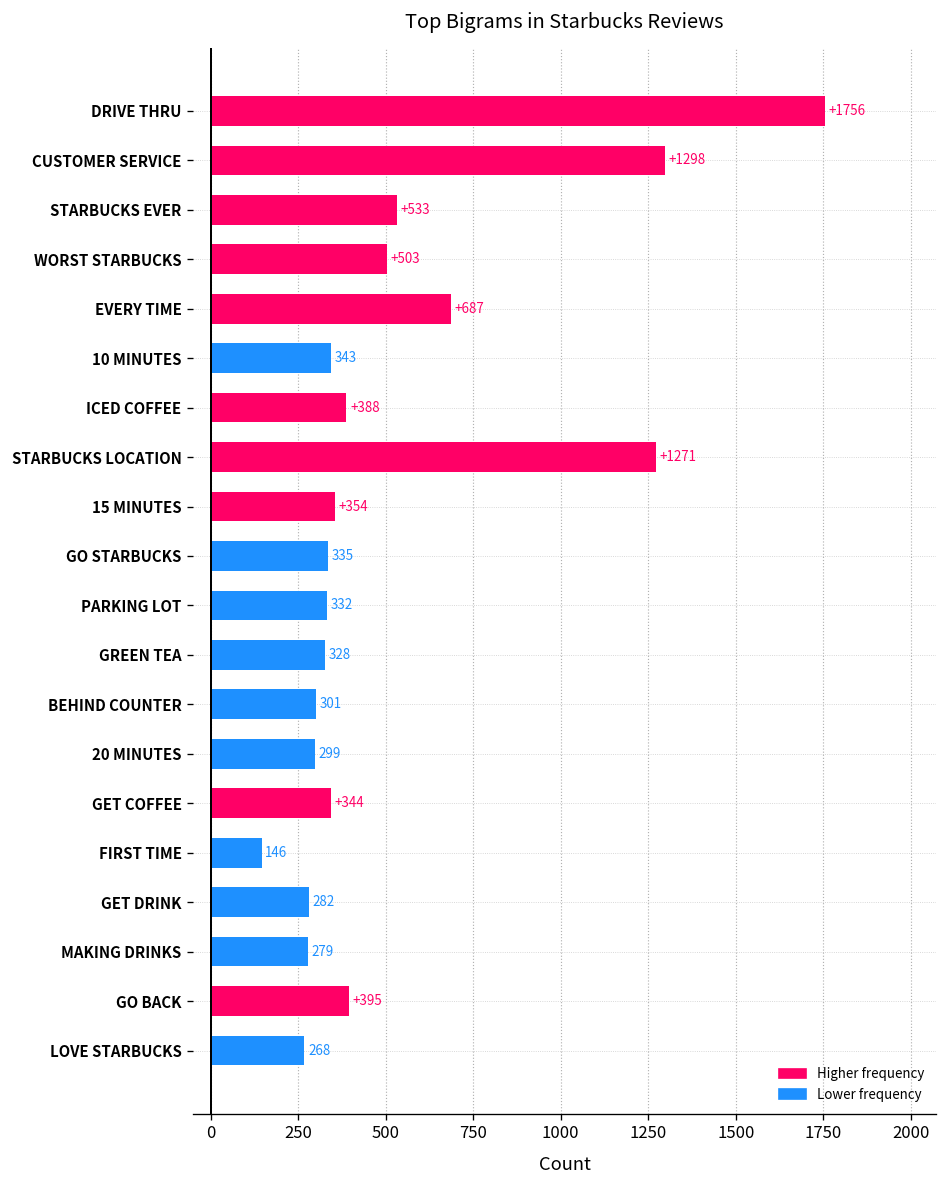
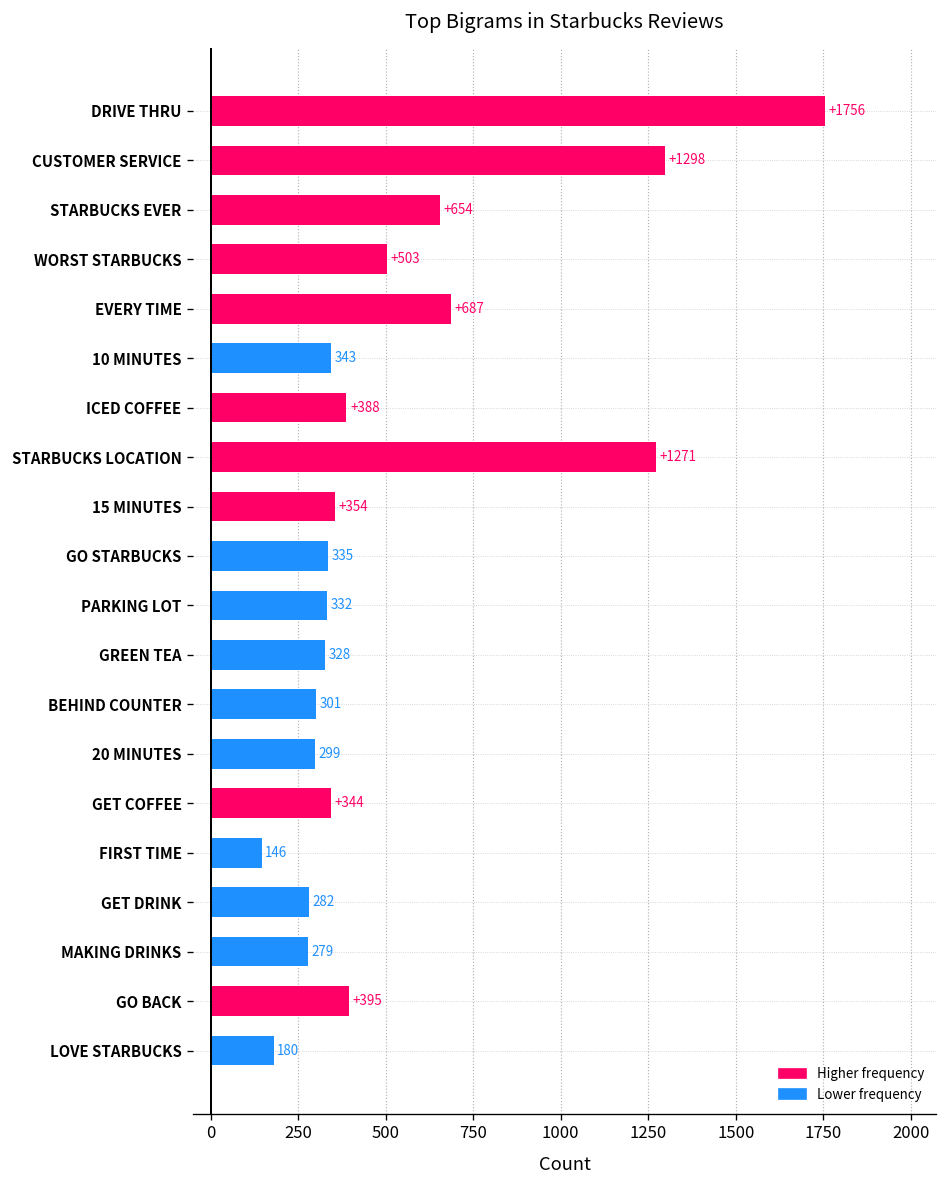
  {
    "DRIVE THRU": "+1756",
    "CUSTOMER SERVICE": "+1298",
-   "STARBUCKS EVER": "+533",
+   "STARBUCKS EVER": "+654",
    "WORST STARBUCKS": "+503",
    "EVERY TIME": "+687",
    "10 MINUTES": "343",
    "ICED COFFEE": "+388",
    "STARBUCKS LOCATION": "+1271",
    "15 MINUTES": "+354",
    "GO STARBUCKS": "335",
    "PARKING LOT": "332",
    "GREEN TEA": "328",
    "BEHIND COUNTER": "301",
    "20 MINUTES": "299",
    "GET COFFEE": "+344",
    "FIRST TIME": "146",
    "GET DRINK": "282",
    "MAKING DRINKS": "279",
    "GO BACK": "+395",
-   "LOVE STARBUCKS": "268"
+   "LOVE STARBUCKS": "180"
  }
